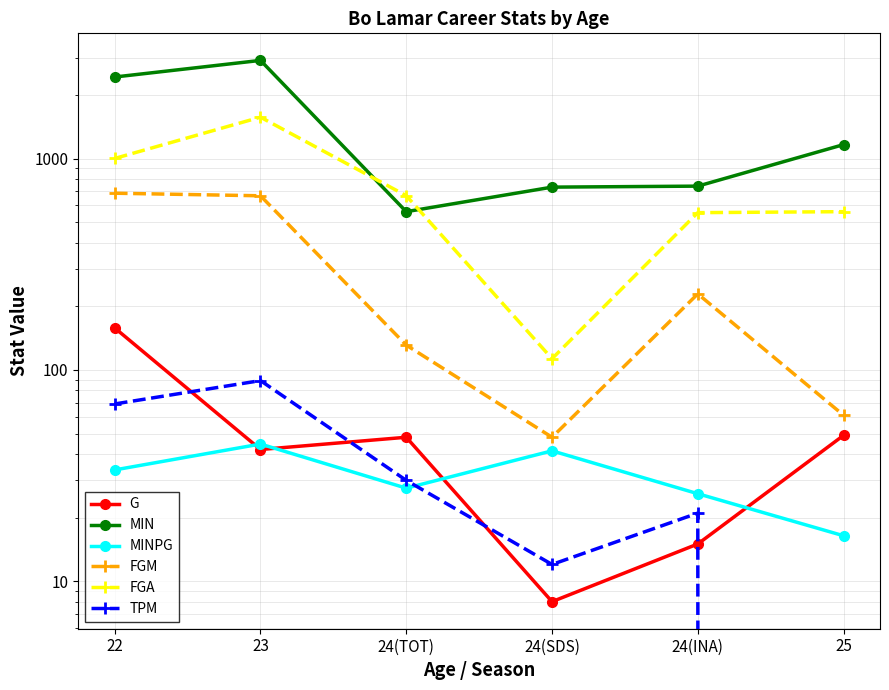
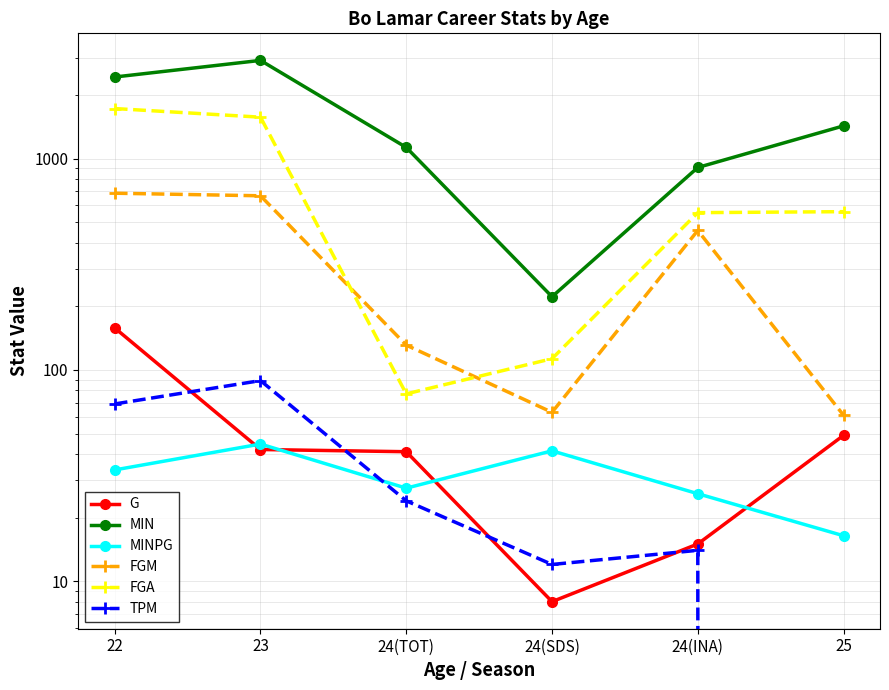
  {
    "G": {
      "22": 160,
      "23": 42,
-     "24(TOT)": 48,
+     "24(TOT)": 41,
      "24(SDS)": 8,
      "24(INA)": 15,
      "25": 49
    },
    "MIN": {
      "22": 2400,
      "23": 2900,
-     "24(TOT)": 560,
-     "24(SDS)": 730,
-     "24(INA)": 740,
-     "25": 1200
+     "24(TOT)": 1100,
+     "24(SDS)": 220,
+     "24(INA)": 910,
+     "25": 1400
    },
    "MINPG": {
      "22": 34,
      "23": 45,
      "24(TOT)": 28,
      "24(SDS)": 41,
      "24(INA)": 26,
      "25": 16
    },
    "FGM": {
      "22": 690,
      "23": 670,
      "24(TOT)": 130,
-     "24(SDS)": 48,
-     "24(INA)": 230,
+     "24(SDS)": 63,
+     "24(INA)": 460,
      "25": 61
    },
    "FGA": {
-     "22": 1000,
+     "22": 1700,
      "23": 1600,
-     "24(TOT)": 670,
+     "24(TOT)": 77,
      "24(SDS)": 110,
      "24(INA)": 560,
      "25": 560
    },
    "TPM": {
      "22": 69,
      "23": 89,
-     "24(TOT)": 30,
+     "24(TOT)": 24,
      "24(SDS)": 12,
-     "24(INA)": 21
+     "24(INA)": 14
    }
  }
